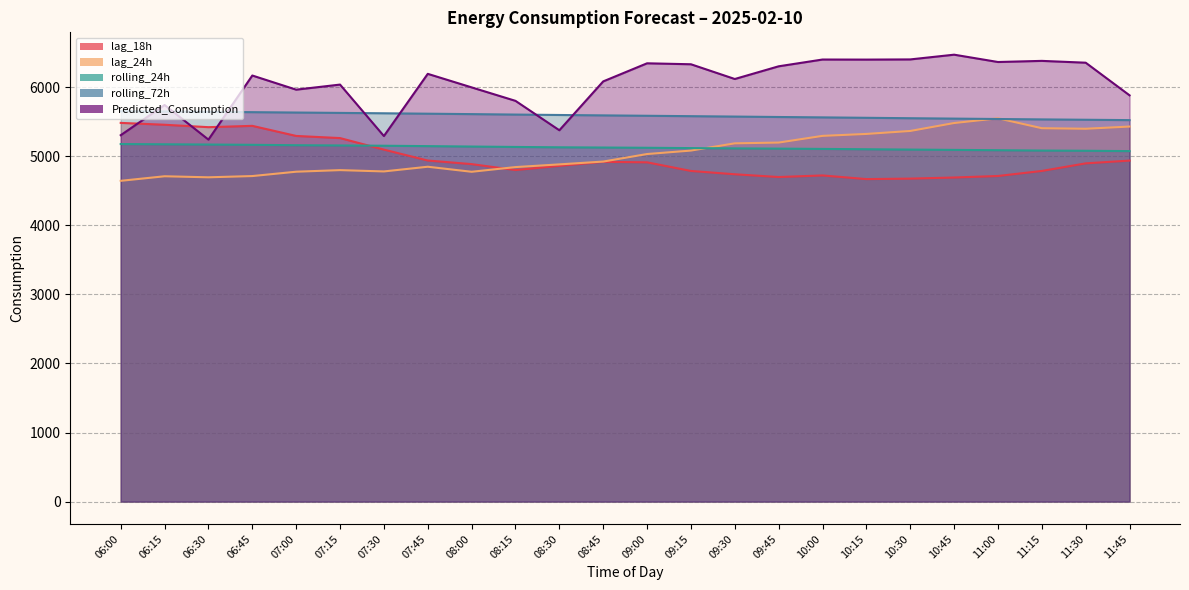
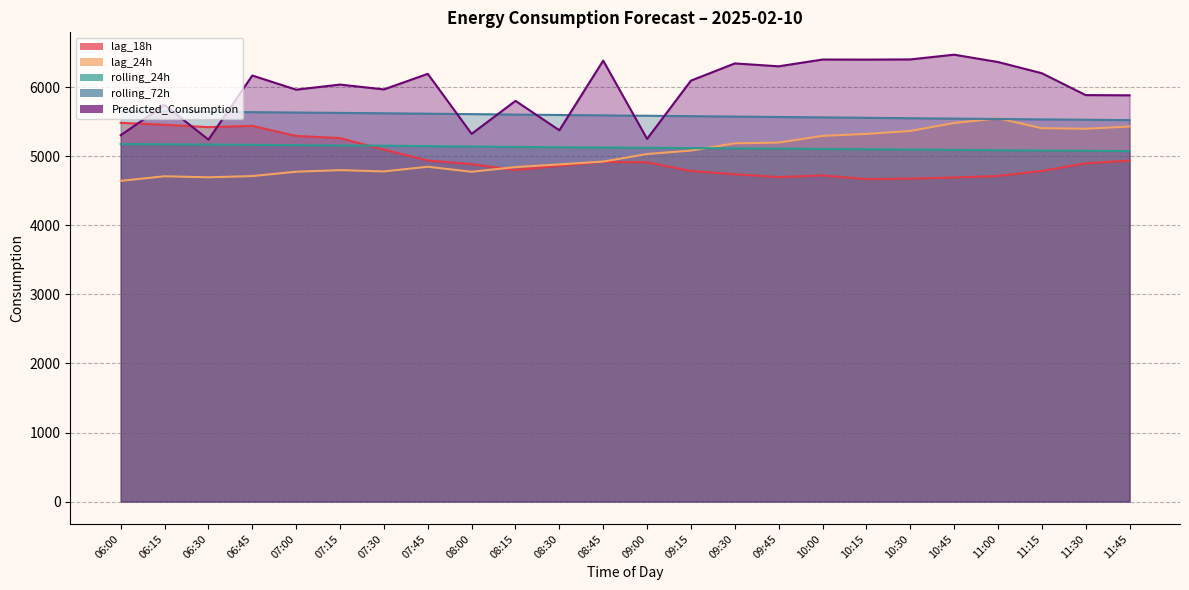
  {
    "Predicted_Consumption": {
      "06:00": 5300,
      "06:30": 5200,
      "06:45": 6200,
      "07:00": 6000,
      "07:15": 6000,
-     "07:30": 5300,
+     "07:30": 6000,
      "07:45": 6200,
-     "08:00": 6000,
+     "08:00": 5300,
      "08:15": 5800,
      "08:30": 5400,
-     "08:45": 6100,
-     "09:00": 6300,
-     "09:15": 6300,
-     "09:30": 6100,
+     "08:45": 6400,
+     "09:00": 5300,
+     "09:15": 6100,
+     "09:30": 6300,
      "09:45": 6300,
      "10:00": 6400,
      "10:15": 6400,
      "10:30": 6400,
      "10:45": 6500,
      "11:00": 6400,
-     "11:15": 6400,
-     "11:30": 6400,
+     "11:15": 6200,
+     "11:30": 5900,
      "11:45": 5900
    }
  }
